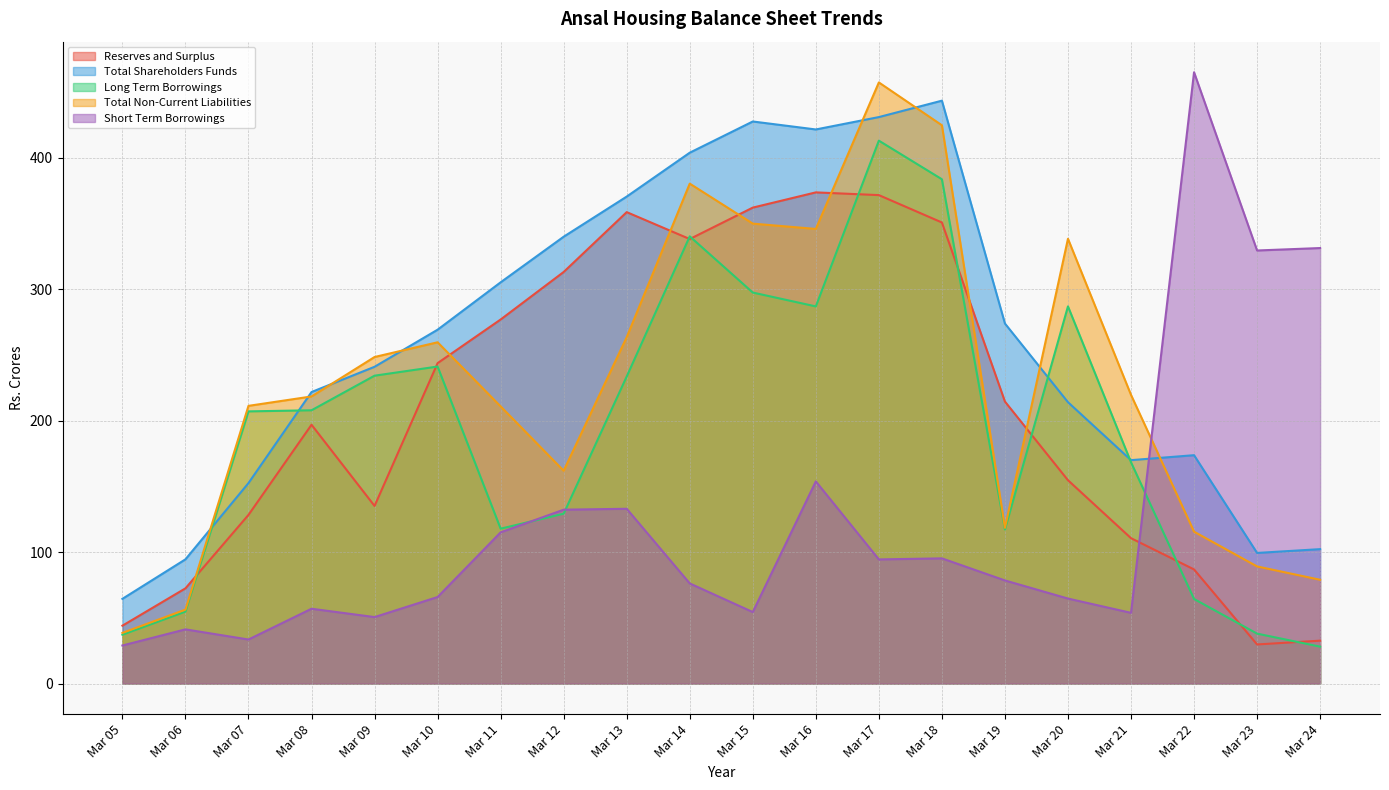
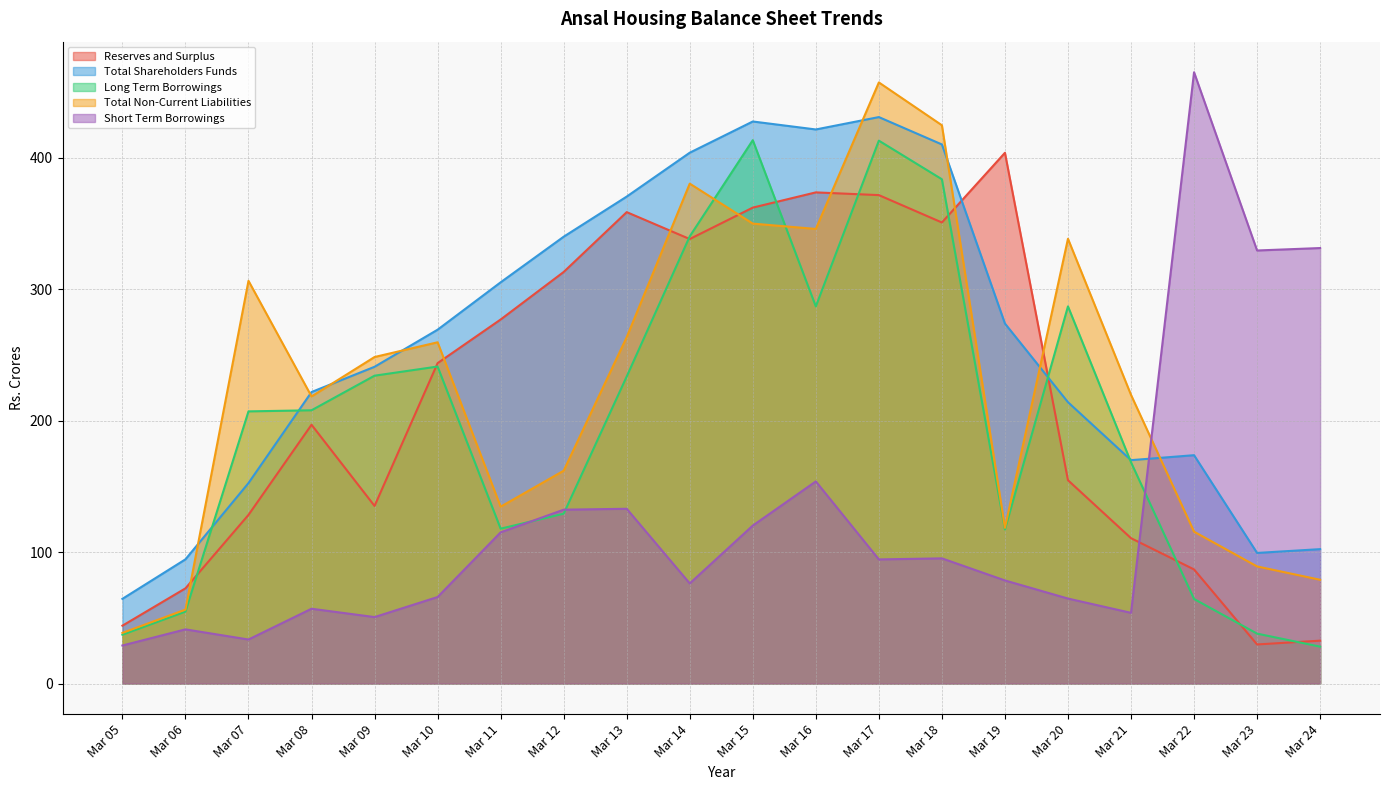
  {
    "Reserves and Surplus": {
      "Mar 05": 44,
      "Mar 06": 72,
      "Mar 07": 128,
      "Mar 08": 197,
      "Mar 09": 135,
      "Mar 10": 244,
      "Mar 11": 277,
      "Mar 12": 313,
      "Mar 13": 359,
      "Mar 14": 338,
      "Mar 15": 362,
      "Mar 16": 374,
      "Mar 17": 372,
      "Mar 18": 351,
-     "Mar 19": 215,
+     "Mar 19": 404,
      "Mar 20": 155,
      "Mar 21": 111,
      "Mar 22": 87,
      "Mar 23": 30,
      "Mar 24": 33
    },
    "Total Shareholders Funds": {
      "Mar 05": 64,
      "Mar 06": 95,
      "Mar 07": 153,
      "Mar 08": 222,
      "Mar 09": 241,
      "Mar 10": 269,
      "Mar 11": 305,
      "Mar 12": 340,
      "Mar 13": 371,
      "Mar 14": 404,
      "Mar 15": 428,
      "Mar 16": 422,
      "Mar 17": 431,
-     "Mar 18": 444,
+     "Mar 18": 410,
      "Mar 19": 274,
      "Mar 20": 214,
      "Mar 22": 174,
      "Mar 23": 99,
      "Mar 24": 102
    },
    "Long Term Borrowings": {
      "Mar 07": 207,
      "Mar 08": 208,
      "Mar 09": 234,
      "Mar 10": 241,
      "Mar 11": 118,
      "Mar 12": 129,
      "Mar 13": 234,
      "Mar 14": 340,
-     "Mar 15": 298,
+     "Mar 15": 414,
      "Mar 16": 287,
      "Mar 17": 413,
      "Mar 18": 384,
      "Mar 20": 287,
      "Mar 22": 64,
      "Mar 23": 38,
      "Mar 24": 28
    },
    "Total Non-Current Liabilities": {
-     "Mar 07": 211,
+     "Mar 07": 306,
      "Mar 08": 218,
      "Mar 09": 249,
      "Mar 10": 260,
-     "Mar 11": 211,
+     "Mar 11": 135,
      "Mar 12": 162,
      "Mar 13": 264,
      "Mar 14": 380,
      "Mar 15": 350,
      "Mar 16": 346,
      "Mar 17": 457,
      "Mar 18": 425,
      "Mar 20": 338,
      "Mar 21": 220,
      "Mar 22": 116,
      "Mar 23": 89,
      "Mar 24": 79
    },
    "Short Term Borrowings": {
      "Mar 05": 29,
      "Mar 06": 41,
      "Mar 07": 34,
      "Mar 08": 57,
      "Mar 09": 51,
      "Mar 10": 66,
      "Mar 11": 115,
      "Mar 12": 132,
      "Mar 13": 133,
      "Mar 14": 76,
-     "Mar 15": 54,
+     "Mar 15": 120,
      "Mar 16": 154,
      "Mar 17": 94,
      "Mar 18": 95,
      "Mar 19": 78,
      "Mar 20": 65,
      "Mar 21": 54,
      "Mar 22": 465,
      "Mar 23": 330,
      "Mar 24": 331
    }
  }
